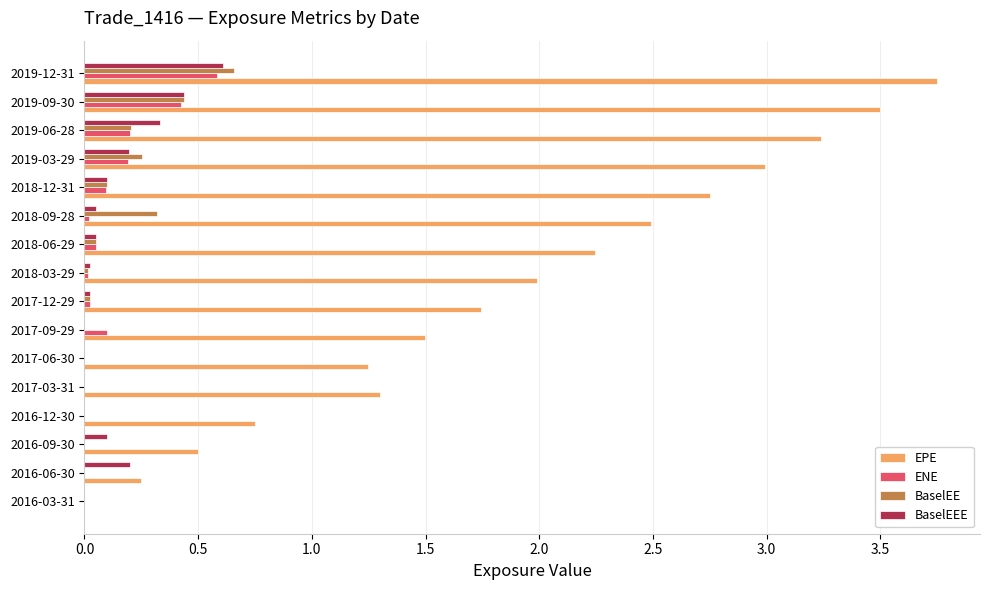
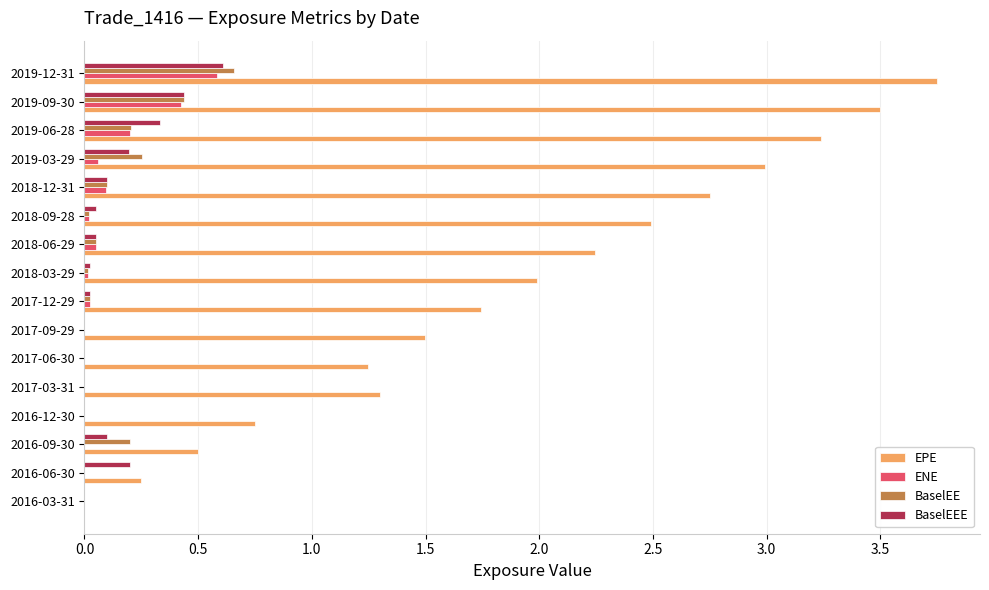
  {
    "EPE": {
      "2019-12-31": 3.75,
      "2019-09-30": 3.50,
      "2019-06-28": 3.24,
      "2019-03-29": 2.99,
      "2018-12-31": 2.75,
      "2018-09-28": 2.49,
      "2018-06-29": 2.24,
      "2018-03-29": 1.99,
      "2017-12-29": 1.75,
      "2017-09-29": 1.50,
      "2017-06-30": 1.25,
      "2017-03-31": 1.30,
      "2016-12-30": 0.75,
      "2016-09-30": 0.50,
      "2016-06-30": 0.25,
      "2016-03-31": 0.00
    },
    "ENE": {
      "2019-12-31": 0.58,
      "2019-09-30": 0.42,
      "2019-06-28": 0.20,
-     "2019-03-29": 0.19,
+     "2019-03-29": 0.06,
      "2018-12-31": 0.10,
      "2018-09-28": 0.02,
      "2018-06-29": 0.05,
      "2018-03-29": 0.02,
      "2017-12-29": 0.03,
-     "2017-09-29": 0.1,
+     "2017-09-29": 0.0,
      "2017-06-30": 0.00,
      "2017-03-31": 0.00,
      "2016-12-30": 0.00,
      "2016-09-30": 0.00,
      "2016-06-30": 0.00,
      "2016-03-31": 0.00
    },
    "BaselEE": {
      "2019-12-31": 0.66,
      "2019-09-30": 0.44,
      "2019-06-28": 0.20,
      "2019-03-29": 0.25,
      "2018-12-31": 0.10,
-     "2018-09-28": 0.32,
+     "2018-09-28": 0.02,
      "2018-06-29": 0.05,
      "2018-03-29": 0.02,
      "2017-12-29": 0.03,
      "2017-09-29": 0.00,
      "2017-06-30": 0.00,
      "2017-03-31": 0.00,
      "2016-12-30": 0.00,
-     "2016-09-30": 0.0,
+     "2016-09-30": 0.2,
      "2016-06-30": 0.00,
      "2016-03-31": 0.00
    },
    "BaselEEE": {
      "2019-12-31": 0.61,
      "2019-09-30": 0.44,
      "2019-06-28": 0.33,
      "2019-03-29": 0.20,
      "2018-12-31": 0.10,
      "2018-09-28": 0.05,
      "2018-06-29": 0.05,
      "2018-03-29": 0.03,
      "2017-12-29": 0.03,
      "2017-09-29": 0.00,
      "2017-06-30": 0.00,
      "2017-03-31": 0.00,
      "2016-12-30": 0.00,
      "2016-09-30": 0.10,
      "2016-06-30": 0.20,
      "2016-03-31": 0.00
    }
  }
